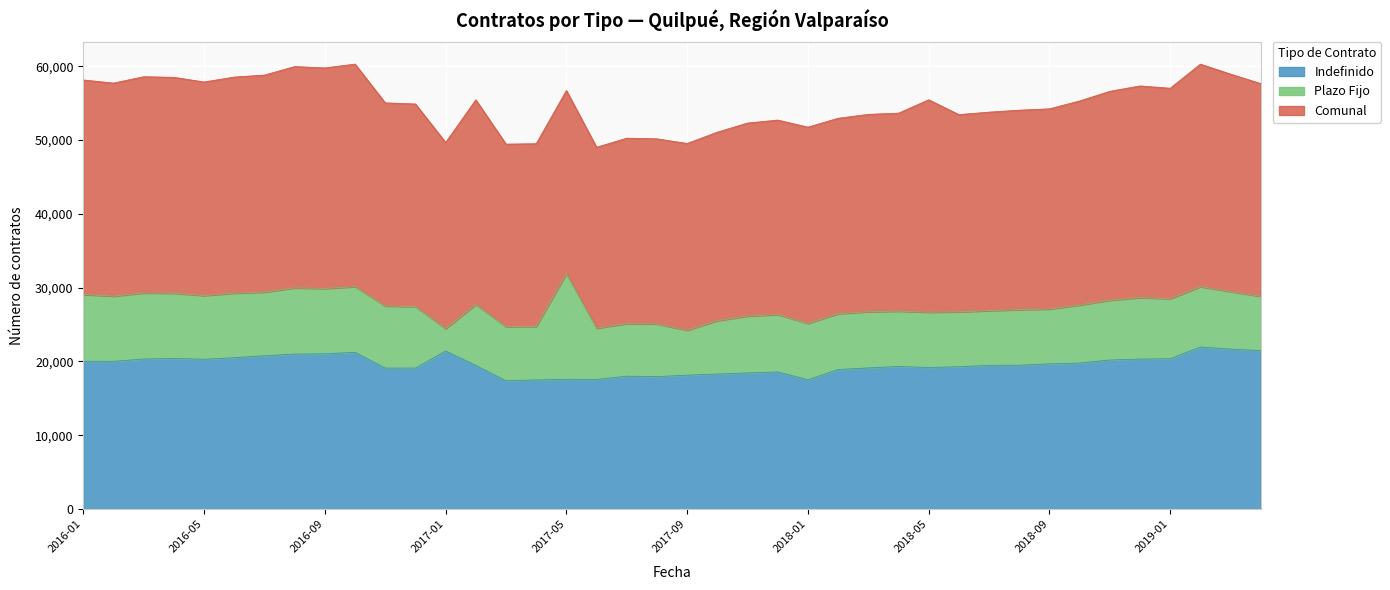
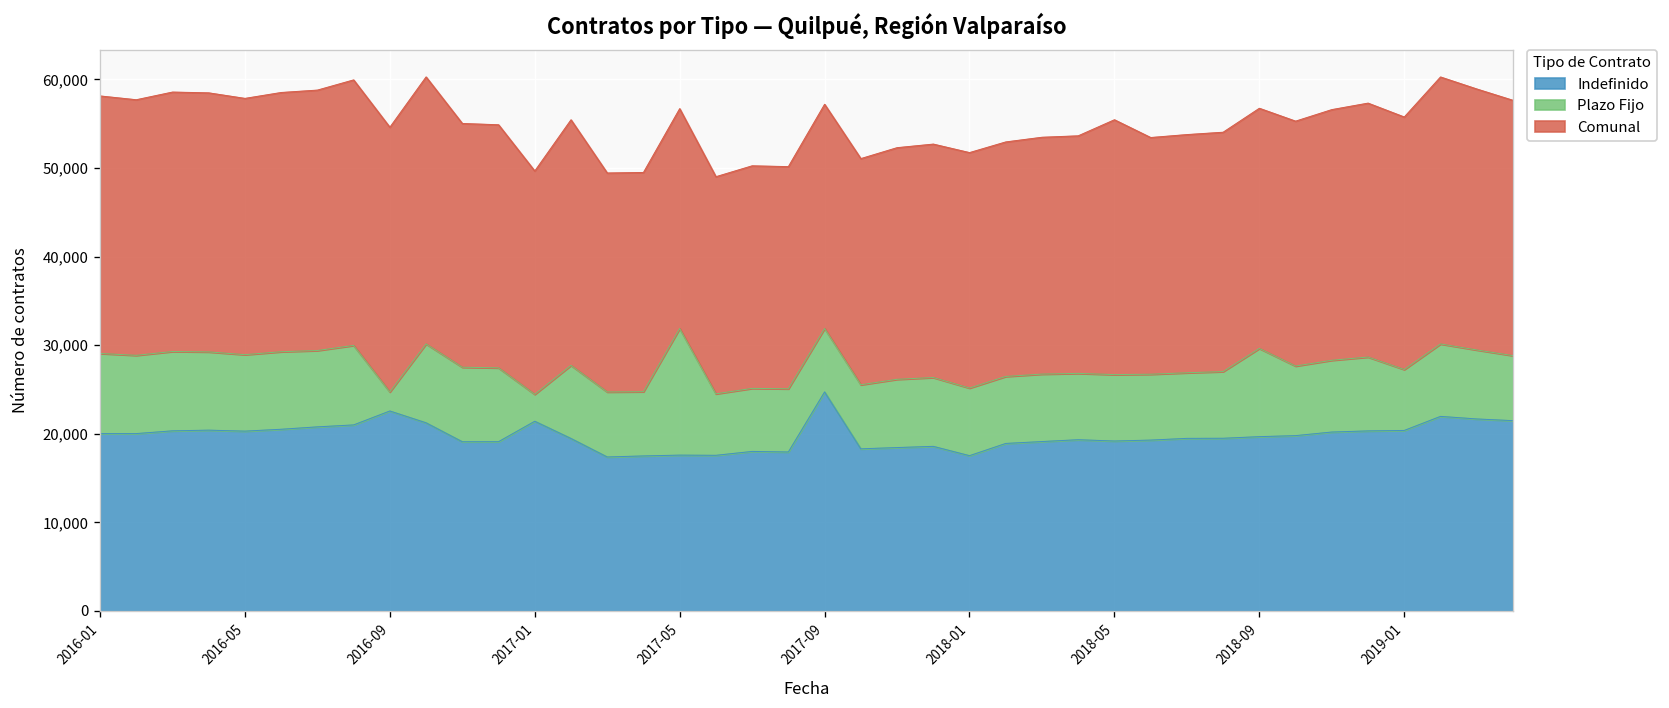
  {
    "Indefinido": {
      "2016-01": "20,000",
      "2016-05": "20,000",
-     "2016-09": "21,000",
+     "2016-09": "23,000",
      "2017-01": "21,000",
      "2017-05": "18,000",
-     "2017-09": "18,000",
+     "2017-09": "25,000",
      "2018-01": "18,000",
      "2018-05": "19,000",
      "2018-09": "20,000",
      "2019-01": "20,000"
    },
    "Plazo Fijo": {
      "2016-01": "9,000",
      "2016-05": "9,000",
-     "2016-09": "9,000",
+     "2016-09": "2,000",
      "2017-01": "3,000",
      "2017-05": "14,000",
-     "2017-09": "6,000",
+     "2017-09": "7,000",
      "2018-01": "8,000",
      "2018-05": "7,000",
-     "2018-09": "7,000",
-     "2019-01": "8,000"
+     "2018-09": "10,000",
+     "2019-01": "7,000"
    },
    "Comunal": {
      "2016-01": "29,000",
      "2016-05": "29,000",
      "2016-09": "30,000",
      "2017-01": "25,000",
      "2017-05": "25,000",
      "2017-09": "25,000",
      "2018-01": "27,000",
      "2018-05": "29,000",
      "2018-09": "27,000",
      "2019-01": "29,000"
    }
  }
